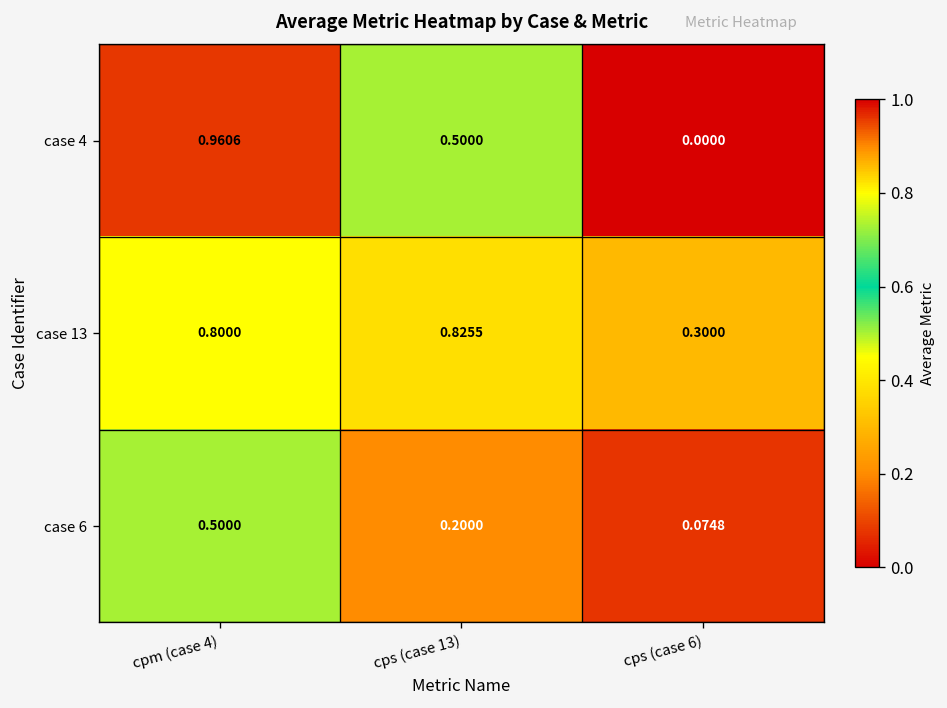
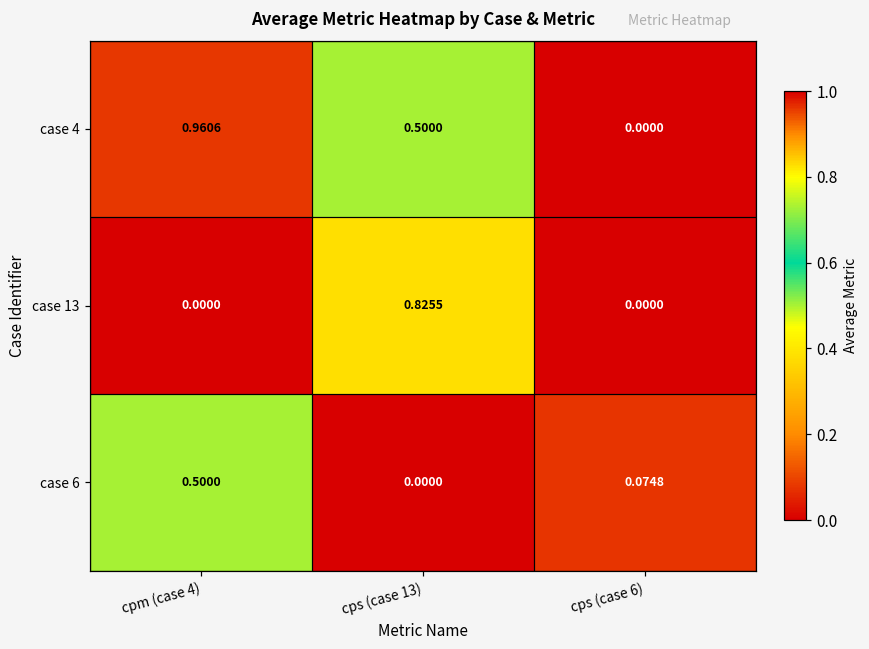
  {
    "case 4": {
      "cpm (case 4)": 0.9606,
      "cps (case 13)": 0.5000,
      "cps (case 6)": 0.0000
    },
    "case 13": {
-     "cpm (case 4)": 0.8000,
+     "cpm (case 4)": 0.0000,
      "cps (case 13)": 0.8255,
-     "cps (case 6)": 0.3000
+     "cps (case 6)": 0.0000
    },
    "case 6": {
      "cpm (case 4)": 0.5000,
-     "cps (case 13)": 0.2000,
+     "cps (case 13)": 0.0000,
      "cps (case 6)": 0.0748
    }
  }
